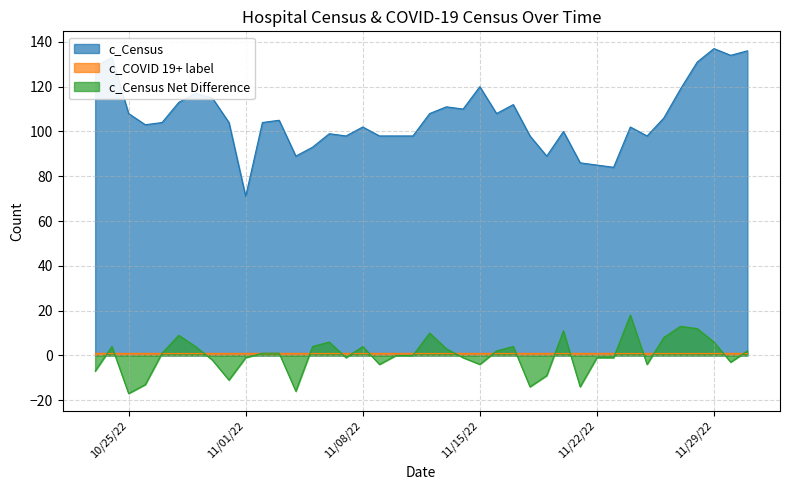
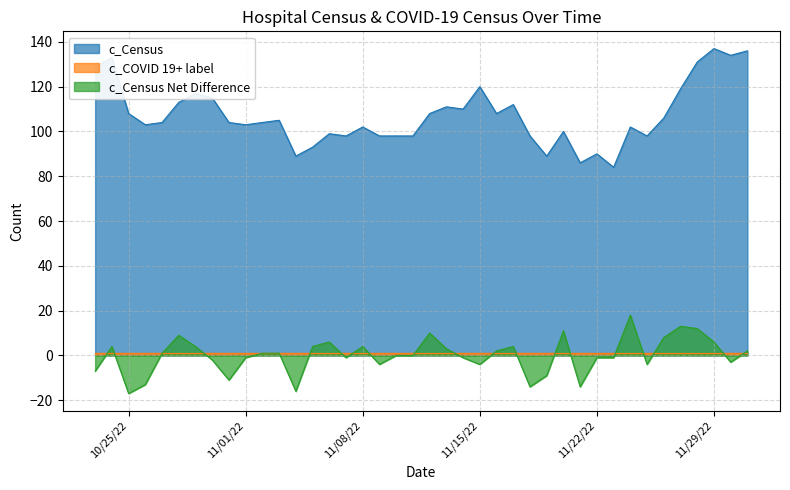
  {
    "c_Census": {
      "10/25/22": 108,
-     "11/01/22": 71,
+     "11/01/22": 103,
      "11/08/22": 102,
      "11/15/22": 120,
-     "11/22/22": 85,
+     "11/22/22": 90,
      "11/29/22": 137
    },
    "c_COVID 19+ label": {
      "11/08/22": 1,
      "11/29/22": 1
    }
  }
